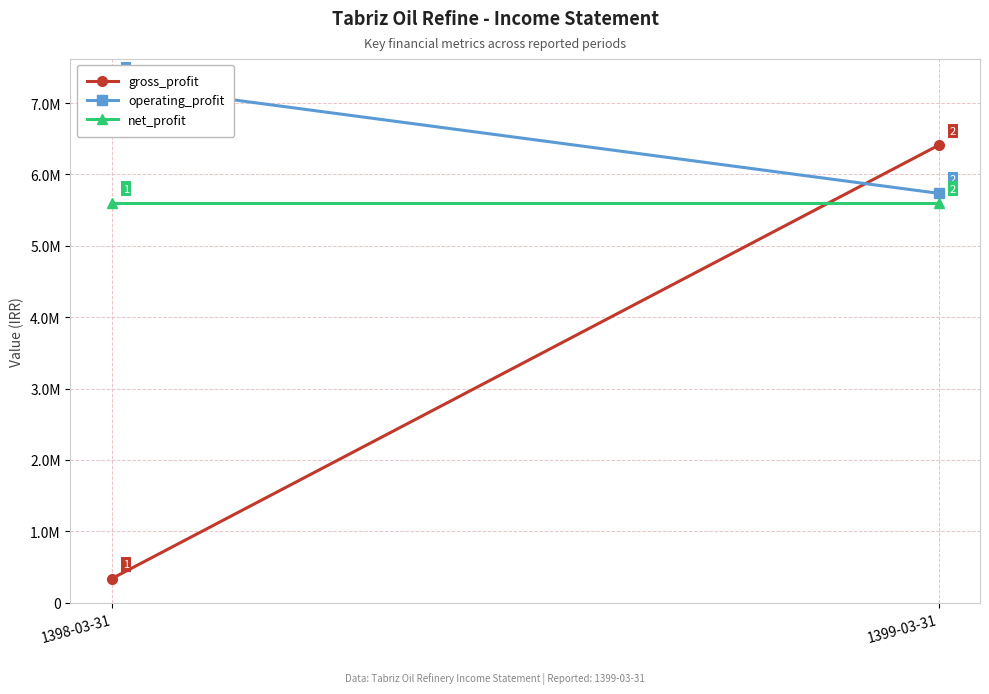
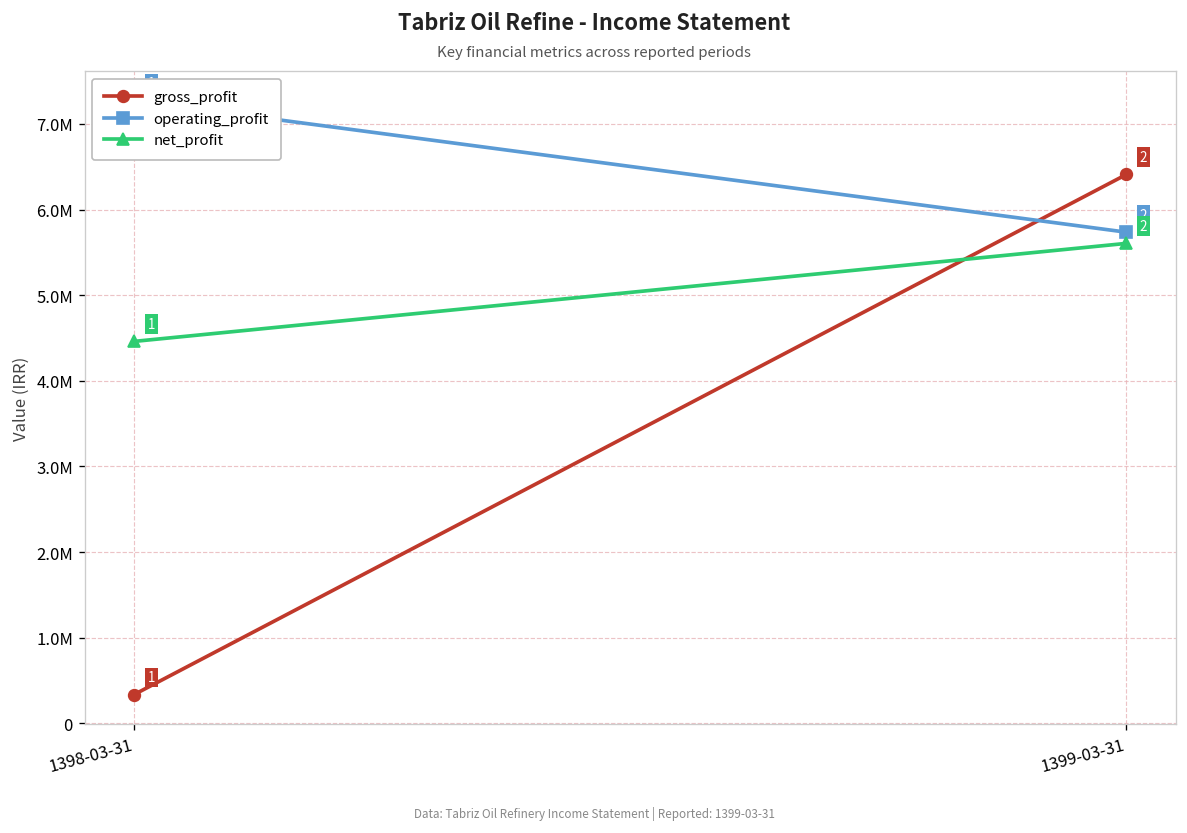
  {
    "net_profit": {
-     "1398-03-31": 5600000,
+     "1398-03-31": 4500000,
      "1399-03-31": 5600000
    }
  }
